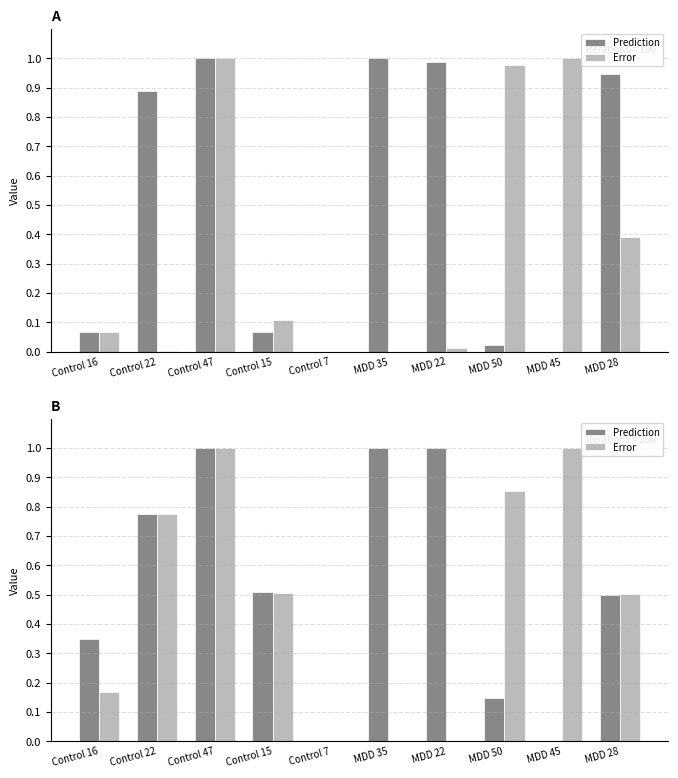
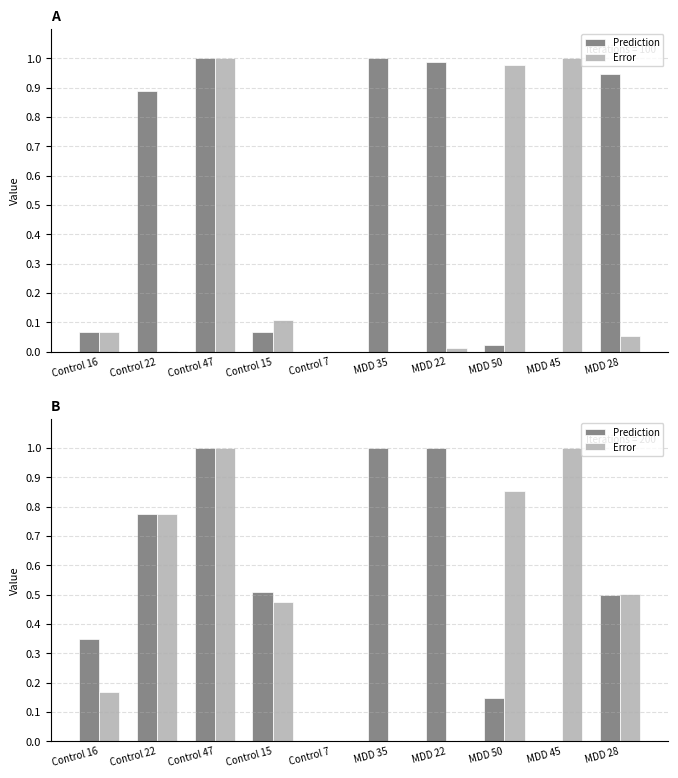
  {
    "A": {
      "Prediction": {
        "Control 16": 0.07,
        "Control 22": 0.89,
        "Control 47": 1.00,
        "Control 15": 0.07,
        "MDD 35": 1.00,
        "MDD 22": 0.99,
        "MDD 50": 0.02,
        "MDD 28": 0.95
      },
      "Error": {
        "Control 16": 0.07,
        "Control 47": 1.00,
        "Control 15": 0.11,
        "MDD 22": 0.01,
        "MDD 50": 0.98,
-       "MDD 28": 0.39
+       "MDD 28": 0.05
      }
    },
    "B": {
      "Prediction": {
        "Control 16": 0.35,
        "Control 22": 0.77,
        "Control 47": 1.00,
        "Control 15": 0.51,
        "MDD 35": 1.00,
        "MDD 22": 1.00,
        "MDD 50": 0.15,
        "MDD 28": 0.50
      },
      "Error": {
        "Control 16": 0.17,
        "Control 22": 0.77,
        "Control 47": 1.00,
-       "Control 15": 0.51,
+       "Control 15": 0.47,
        "MDD 50": 0.85,
        "MDD 28": 0.50
      }
    }
  }
